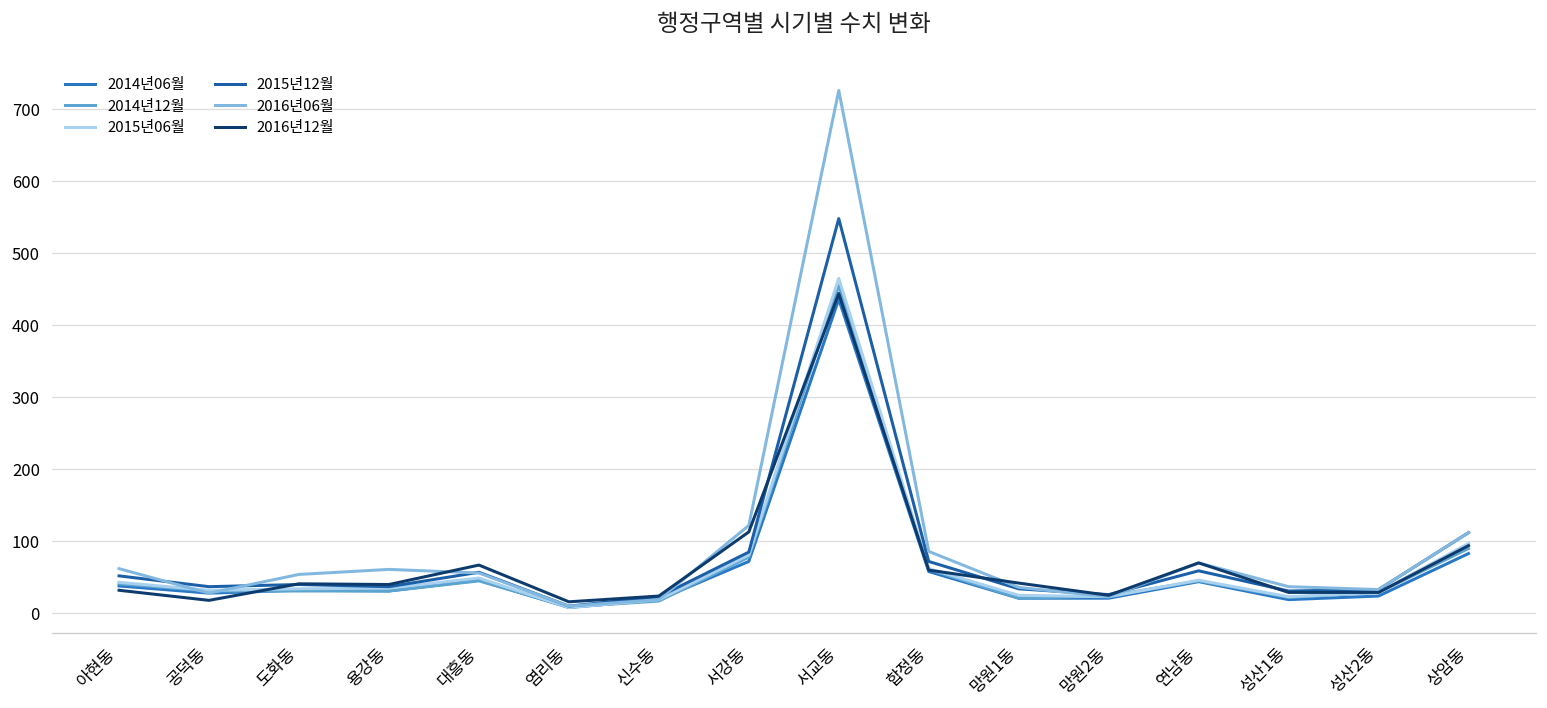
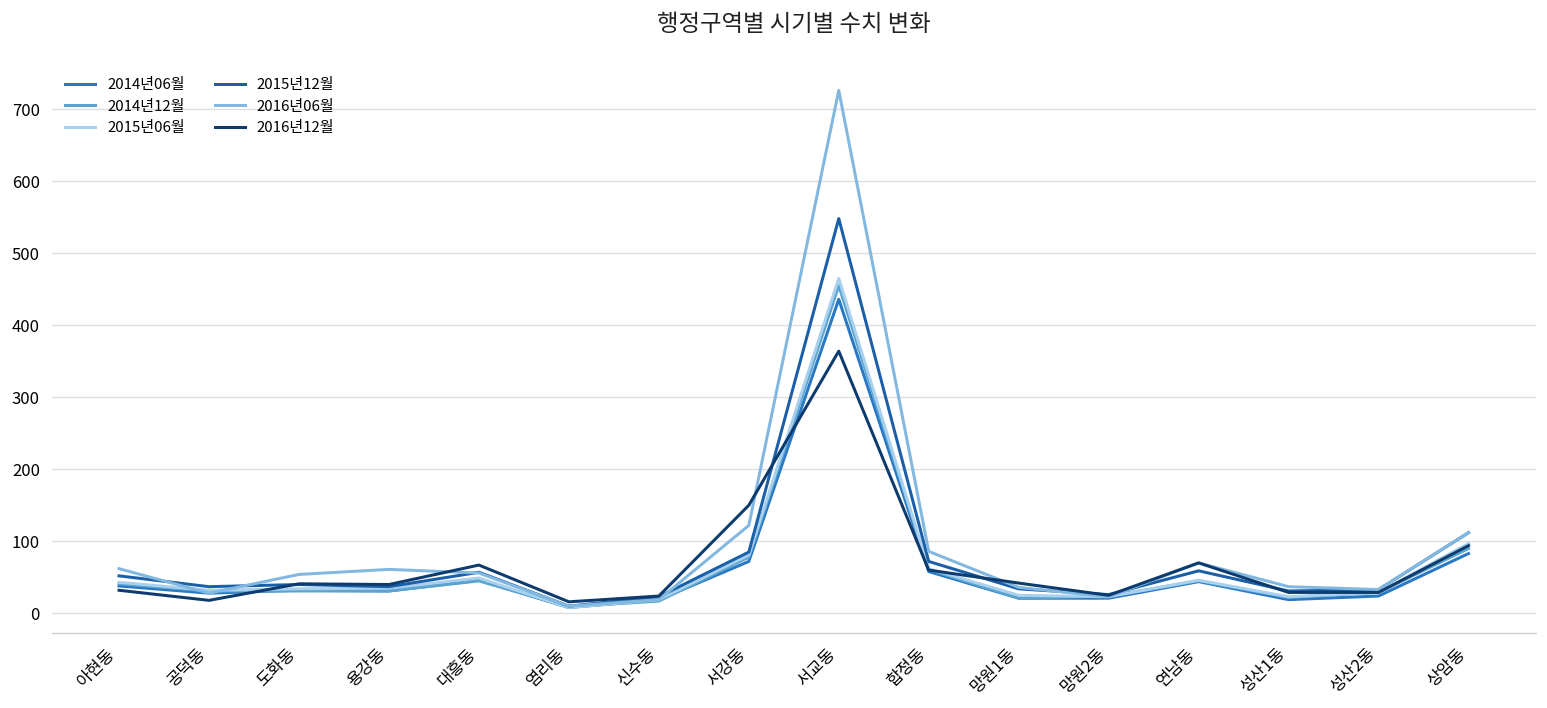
  {
    "2016년12월": {
      "아현동": 30,
      "공덕동": 20,
      "대흥동": 70,
      "염리동": 20,
-     "서강동": 110,
-     "서교동": 440,
+     "서강동": 150,
+     "서교동": 360,
      "망원1동": 40
    }
  }
